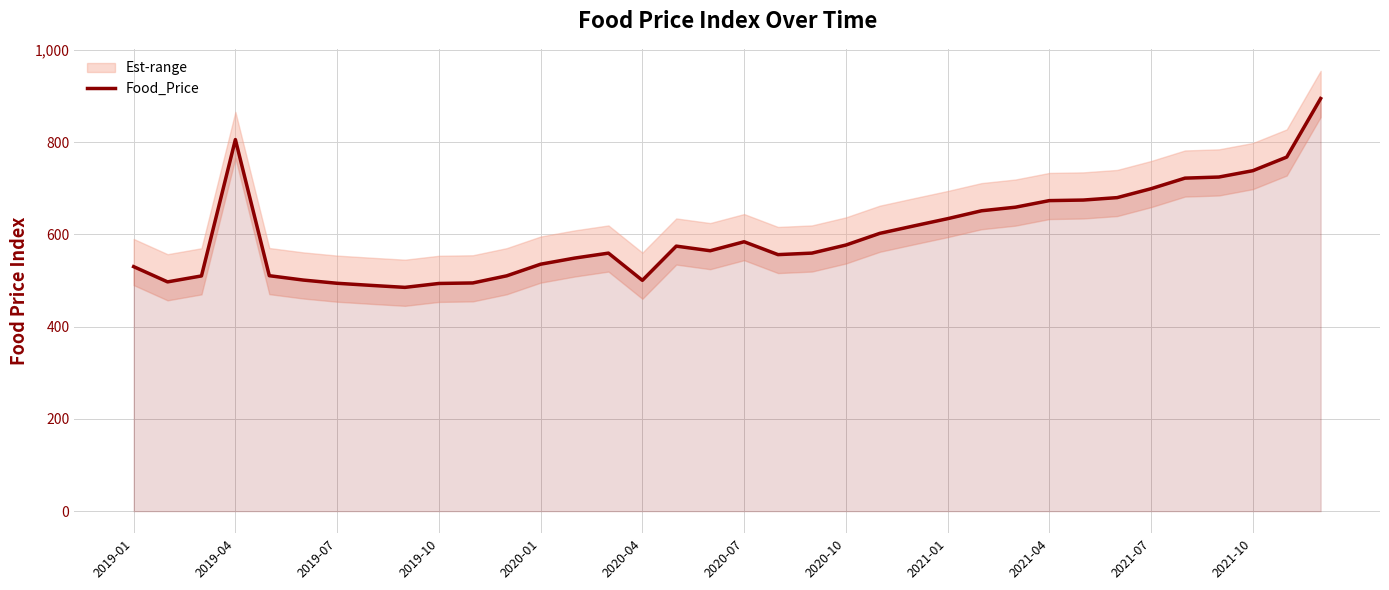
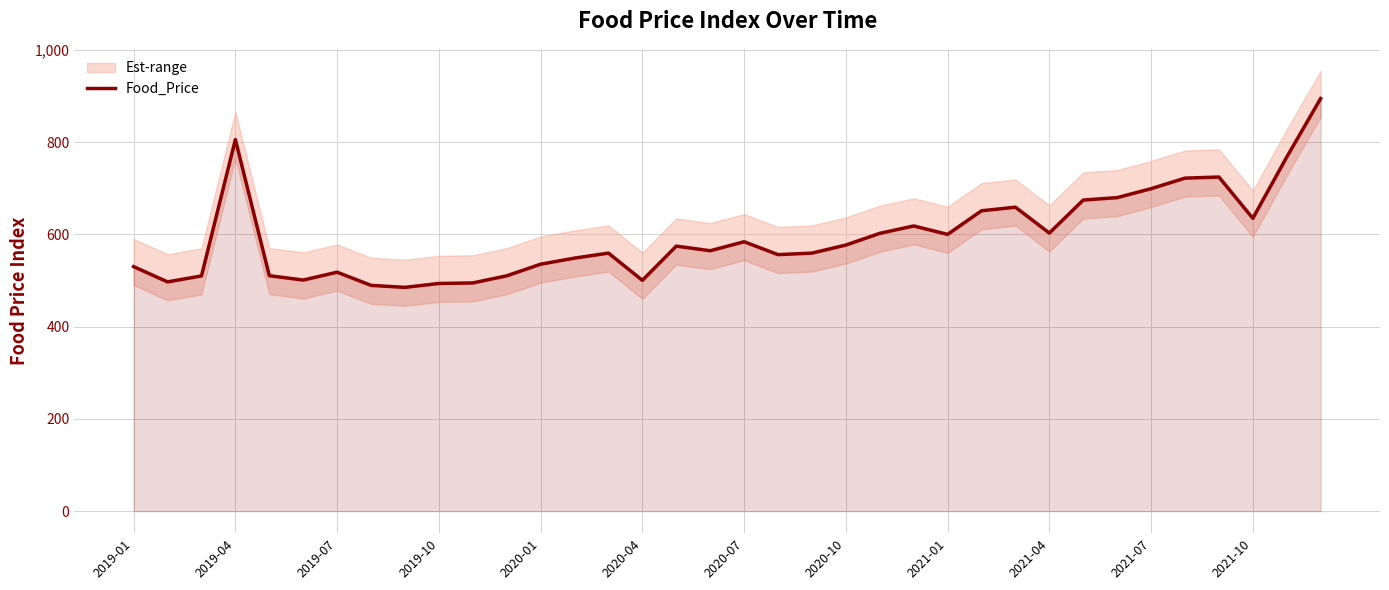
  {
    "Food_Price": {
      "2019-01": 530,
      "2019-04": 810,
-     "2019-07": 490,
+     "2019-07": 520,
      "2019-10": 490,
      "2020-01": 540,
      "2020-04": 500,
      "2020-07": 580,
      "2020-10": 580,
-     "2021-01": 630,
-     "2021-04": 670,
+     "2021-01": 600,
+     "2021-04": 600,
      "2021-07": 700,
-     "2021-10": 740
+     "2021-10": 630
    }
  }
